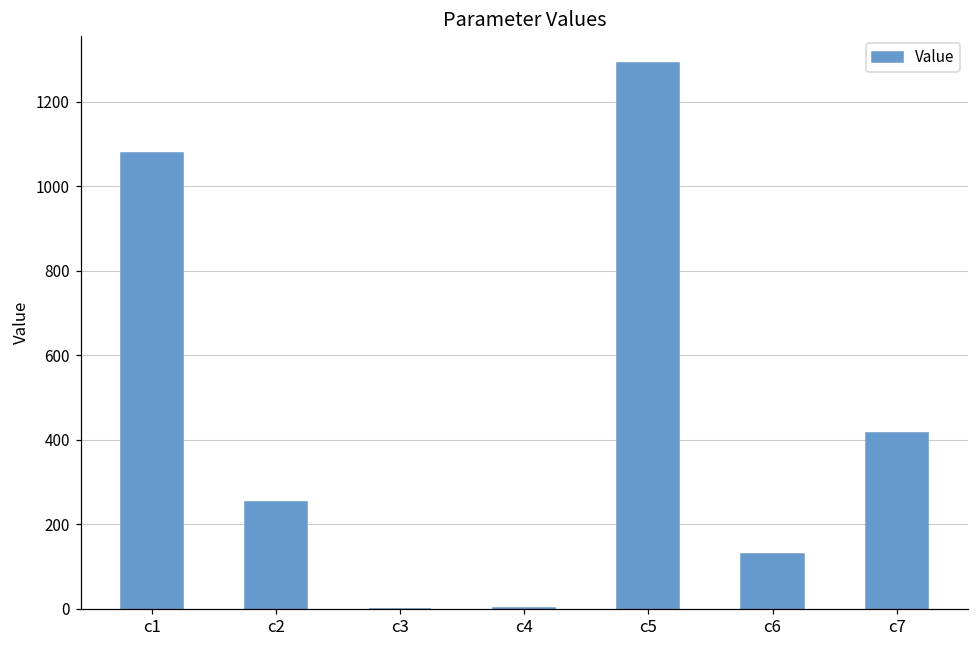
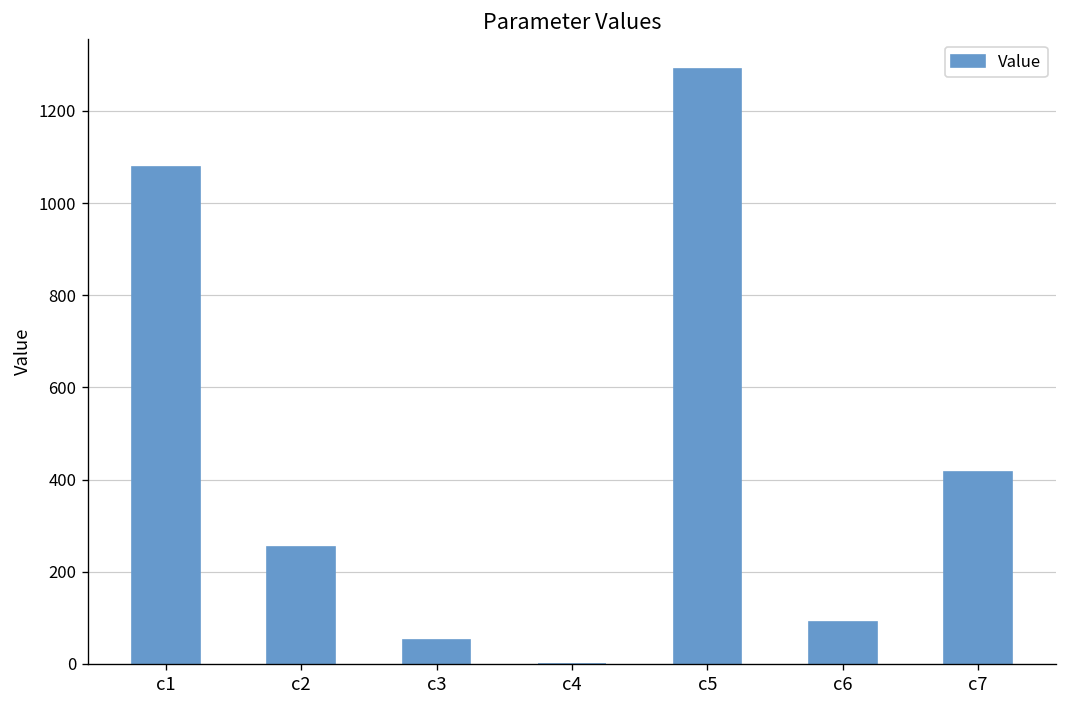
  {
    "c1": 1080,
    "c2": 250,
-   "c3": 0,
+   "c3": 50,
    "c5": 1290,
-   "c6": 130,
+   "c6": 90,
    "c7": 420
  }
